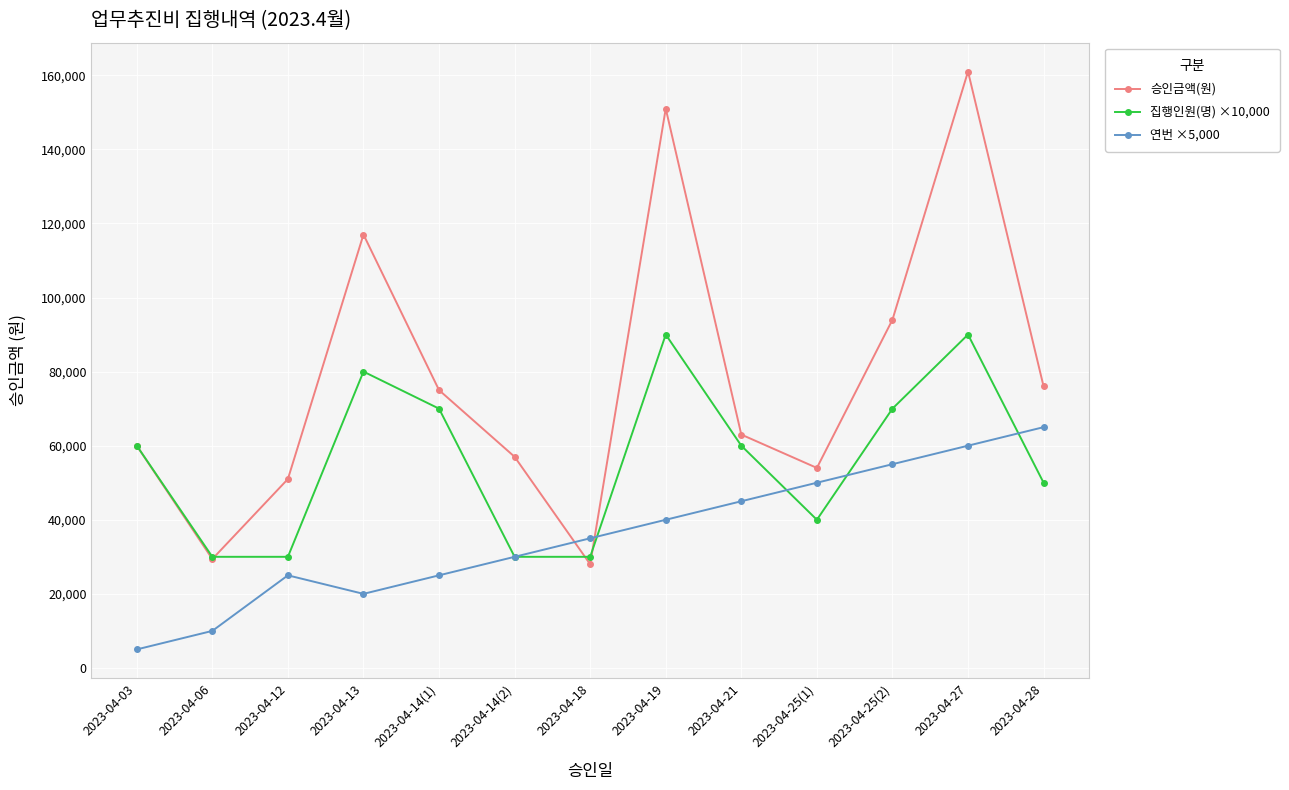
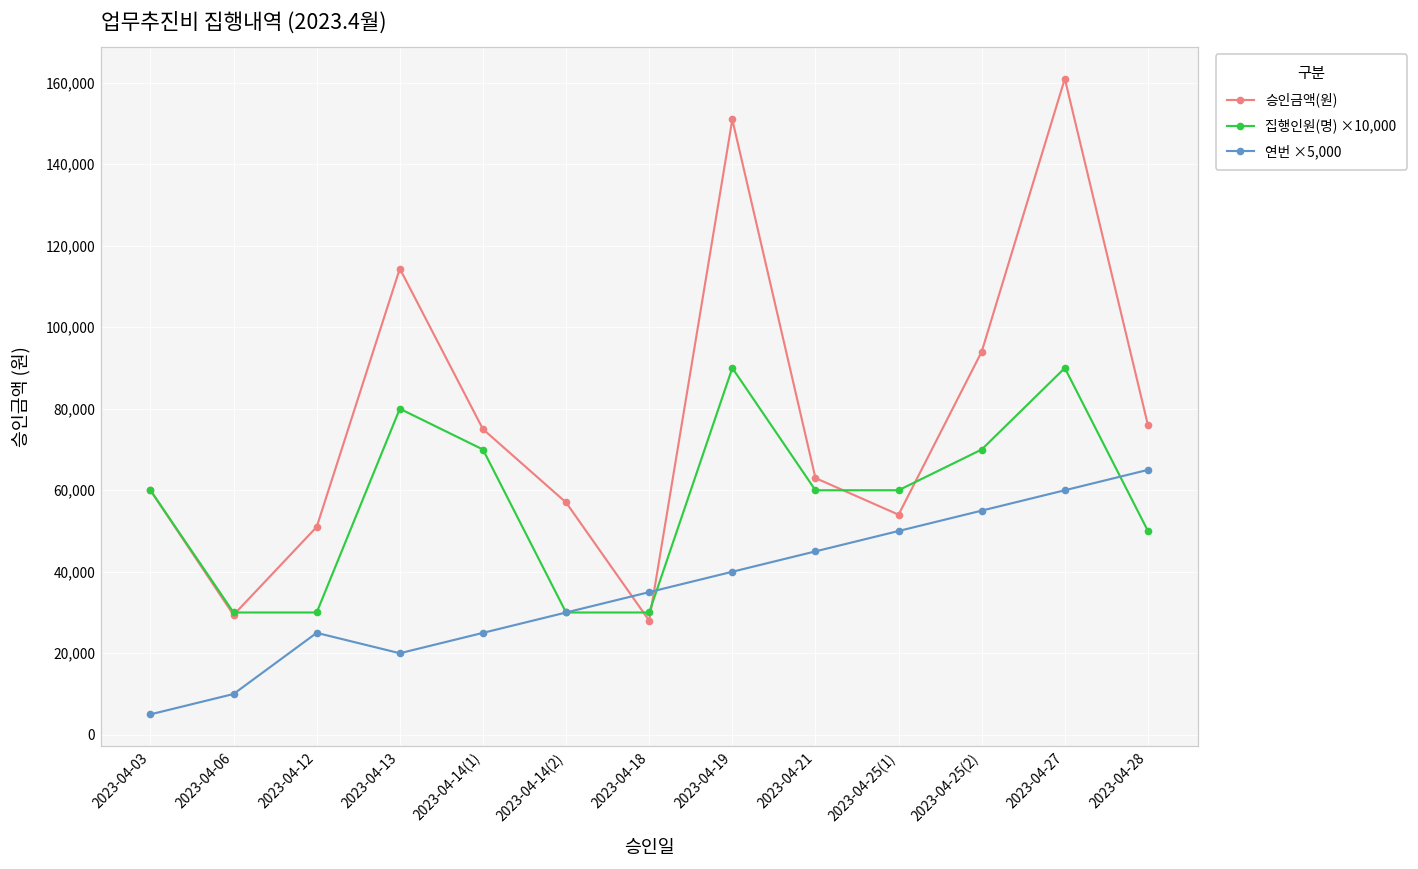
  {
    "승인금액(원)": {
      "2023-04-12": "51,000",
-     "2023-04-13": "117,000",
+     "2023-04-13": "114,000",
      "2023-04-14(1)": "75,000",
      "2023-04-14(2)": "57,000",
      "2023-04-18": "28,000",
      "2023-04-19": "151,000",
      "2023-04-21": "63,000",
      "2023-04-25(1)": "54,000",
      "2023-04-25(2)": "94,000",
      "2023-04-27": "161,000",
      "2023-04-28": "76,000"
    },
    "집행인원(명) ×10,000": {
      "2023-04-12": "30,000",
      "2023-04-13": "80,000",
      "2023-04-14(1)": "70,000",
      "2023-04-18": "30,000",
      "2023-04-19": "90,000",
      "2023-04-21": "60,000",
-     "2023-04-25(1)": "40,000",
+     "2023-04-25(1)": "60,000",
      "2023-04-25(2)": "70,000",
      "2023-04-27": "90,000",
      "2023-04-28": "50,000"
    },
    "연번 ×5,000": {
      "2023-04-03": "5,000",
      "2023-04-06": "10,000",
      "2023-04-12": "25,000",
      "2023-04-13": "20,000",
      "2023-04-14(1)": "25,000",
      "2023-04-18": "35,000",
      "2023-04-19": "40,000",
      "2023-04-21": "45,000",
      "2023-04-25(1)": "50,000",
      "2023-04-25(2)": "55,000",
      "2023-04-27": "60,000",
      "2023-04-28": "65,000"
    }
  }
